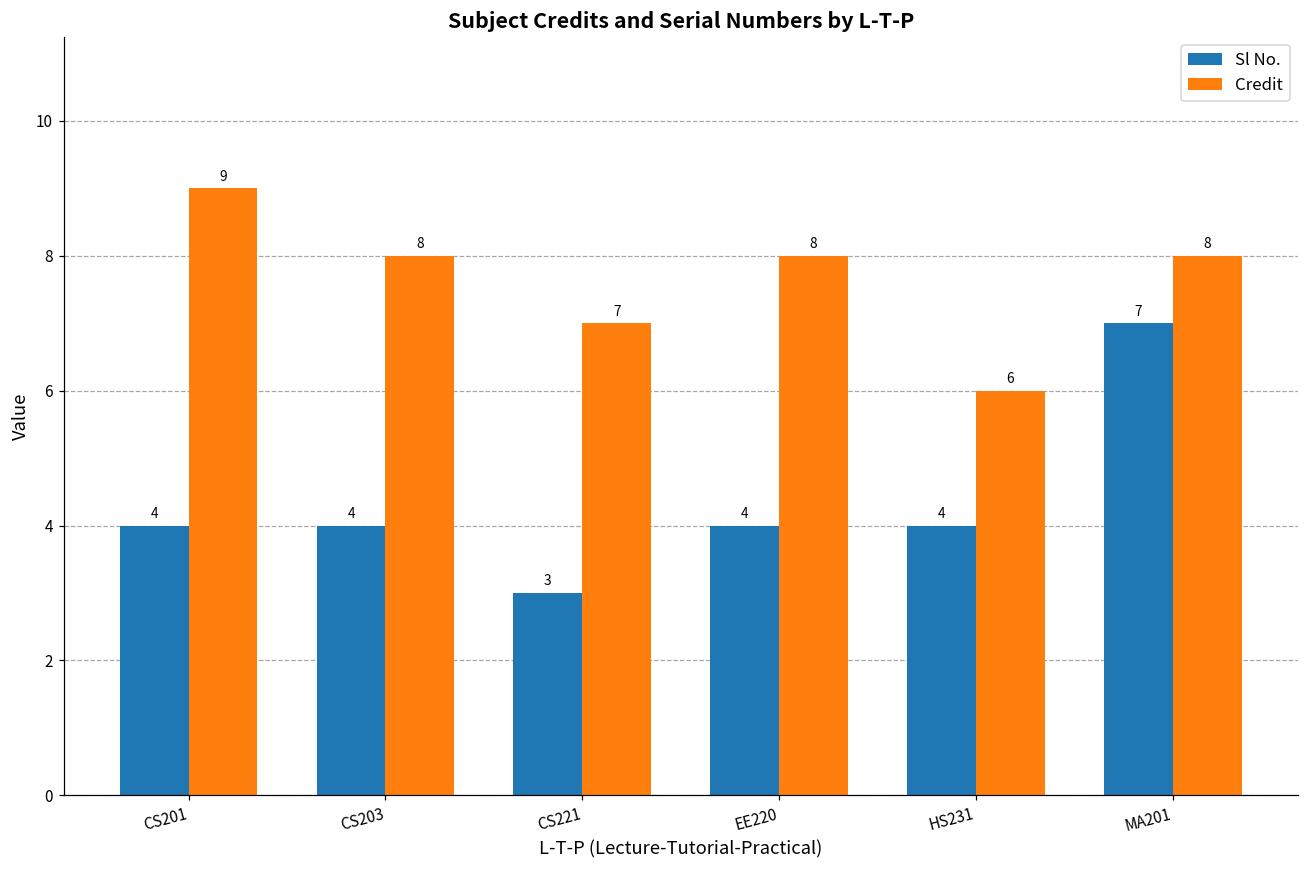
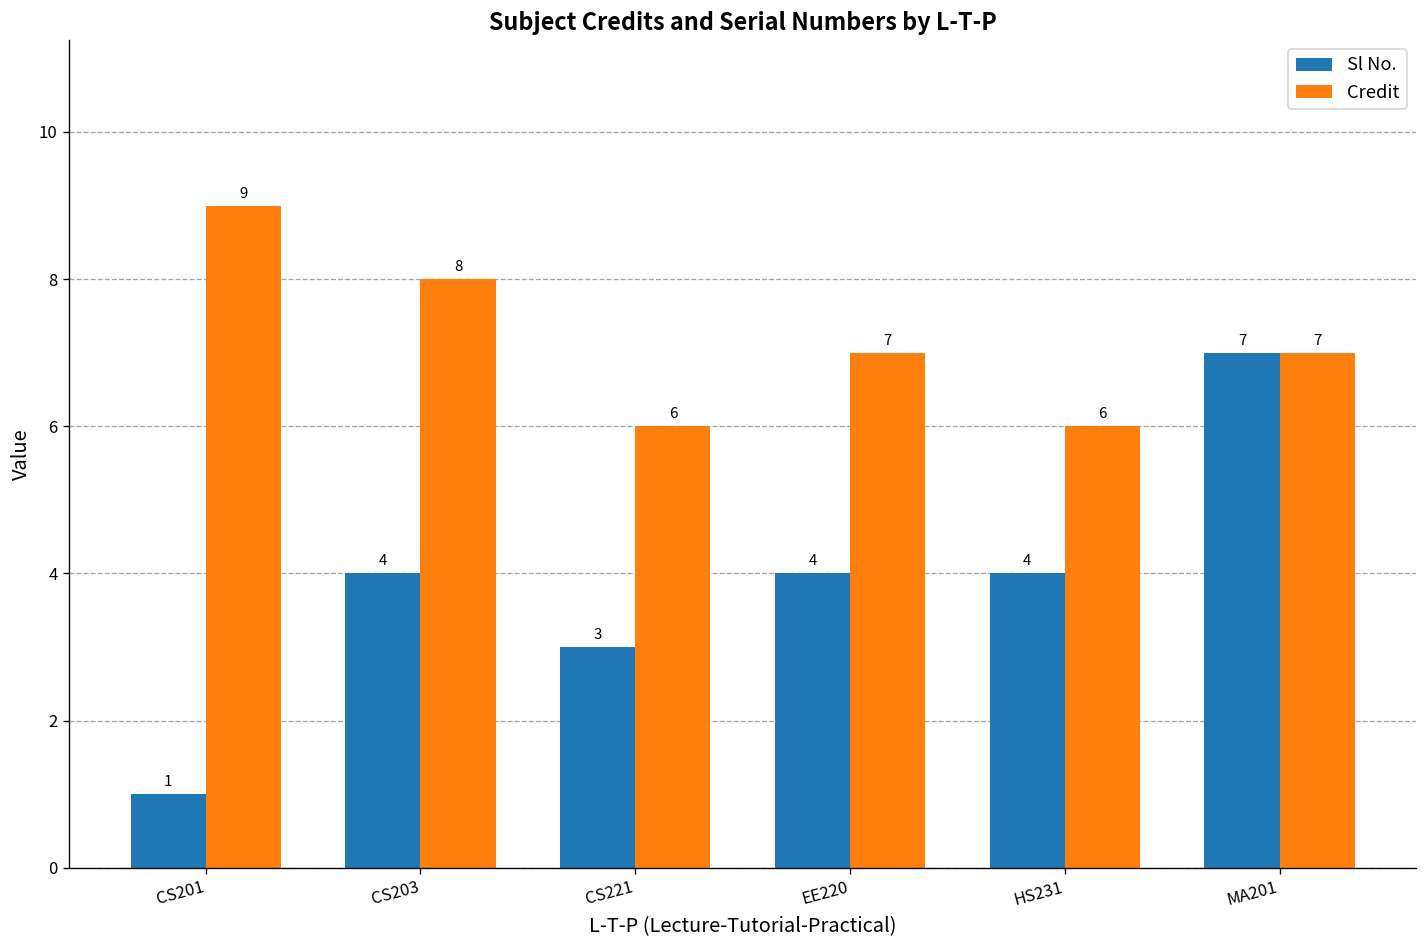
  {
    "Sl No.": {
-     "CS201": 4,
+     "CS201": 1,
      "CS203": 4,
      "CS221": 3,
      "EE220": 4,
      "HS231": 4,
      "MA201": 7
    },
    "Credit": {
      "CS201": 9,
      "CS203": 8,
-     "CS221": 7,
-     "EE220": 8,
+     "CS221": 6,
+     "EE220": 7,
      "HS231": 6,
-     "MA201": 8
+     "MA201": 7
    }
  }
